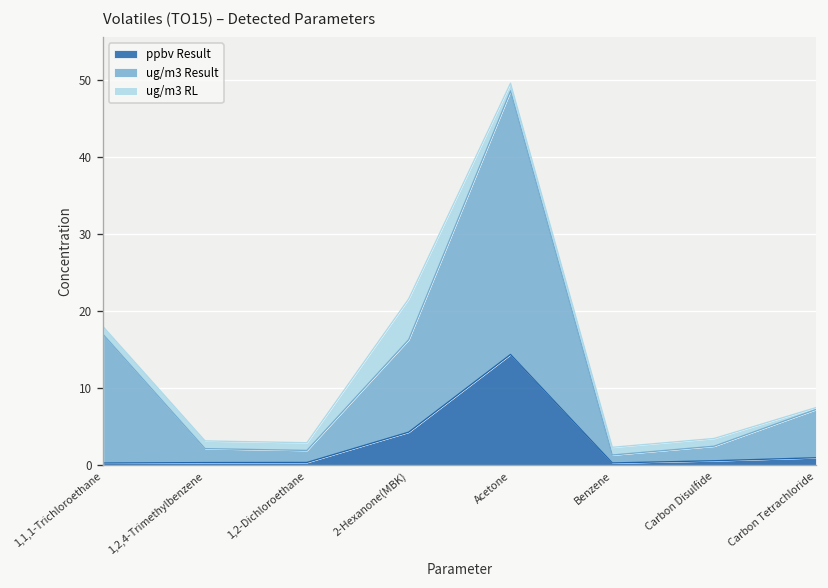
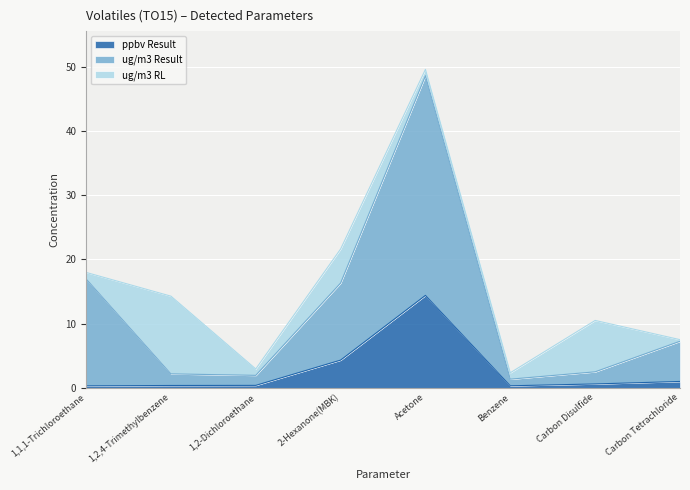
  {
    "ppbv Result": {
      "1,1,1-Trichloroethane": 0,
      "1,2,4-Trimethylbenzene": 0,
      "1,2-Dichloroethane": 0,
      "2-Hexanone(MBK)": 4,
      "Acetone": 14,
      "Benzene": 0,
      "Carbon Disulfide": 1,
      "Carbon Tetrachloride": 1
    },
    "ug/m3 Result": {
      "1,1,1-Trichloroethane": 17,
      "1,2,4-Trimethylbenzene": 2,
      "1,2-Dichloroethane": 2,
      "2-Hexanone(MBK)": 12,
      "Acetone": 34,
      "Benzene": 1,
      "Carbon Disulfide": 2
    },
    "ug/m3 RL": {
      "1,1,1-Trichloroethane": 1,
-     "1,2,4-Trimethylbenzene": 1,
+     "1,2,4-Trimethylbenzene": 12,
      "1,2-Dichloroethane": 1,
      "2-Hexanone(MBK)": 5,
      "Acetone": 1,
      "Benzene": 1,
-     "Carbon Disulfide": 1
+     "Carbon Disulfide": 8
    }
  }
